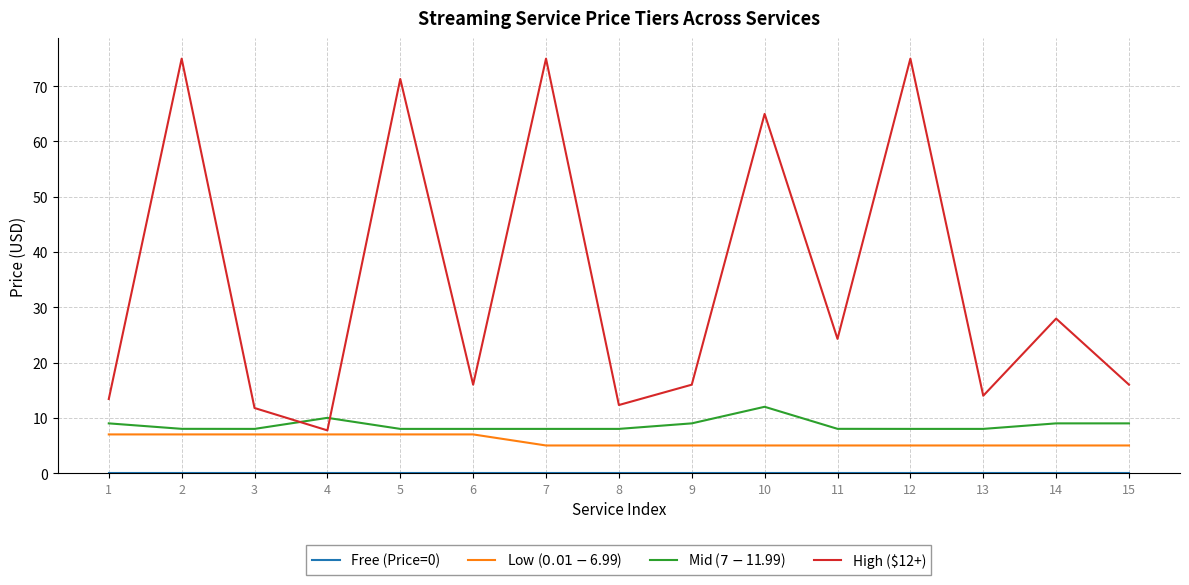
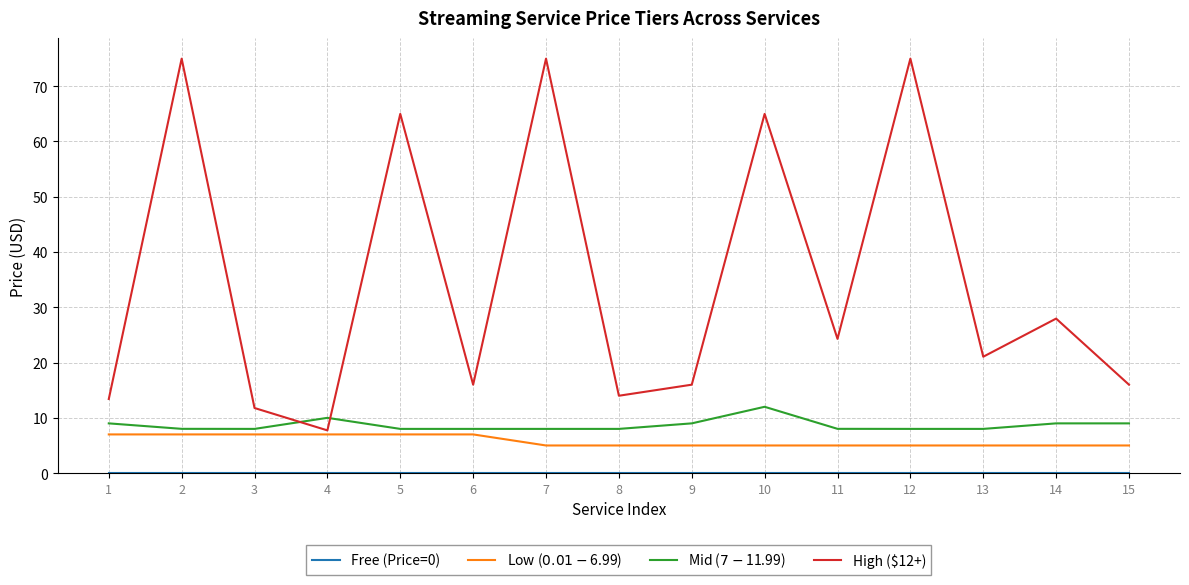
  {
    "Free (Price=0)": {
      "1": 0,
      "2": 0,
      "3": 0,
      "4": 0,
      "5": 0,
      "6": 0,
      "7": 0,
      "8": 0,
      "9": 0,
      "10": 0,
      "11": 0,
      "12": 0,
      "13": 0,
      "14": 0,
      "15": 0
    },
    "High ($12+)": {
      "1": 13,
      "2": 75,
      "3": 12,
      "4": 8,
-     "5": 71,
+     "5": 65,
      "6": 16,
      "7": 75,
-     "8": 12,
+     "8": 14,
      "9": 16,
      "10": 65,
      "11": 24,
      "12": 75,
-     "13": 14,
+     "13": 21,
      "14": 28,
      "15": 16
    }
  }
